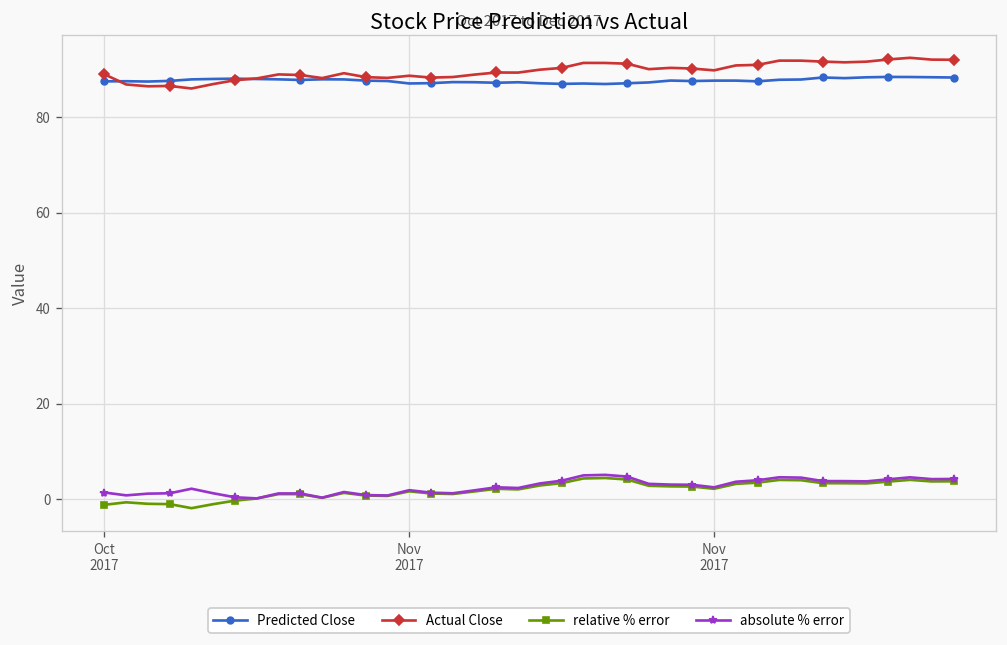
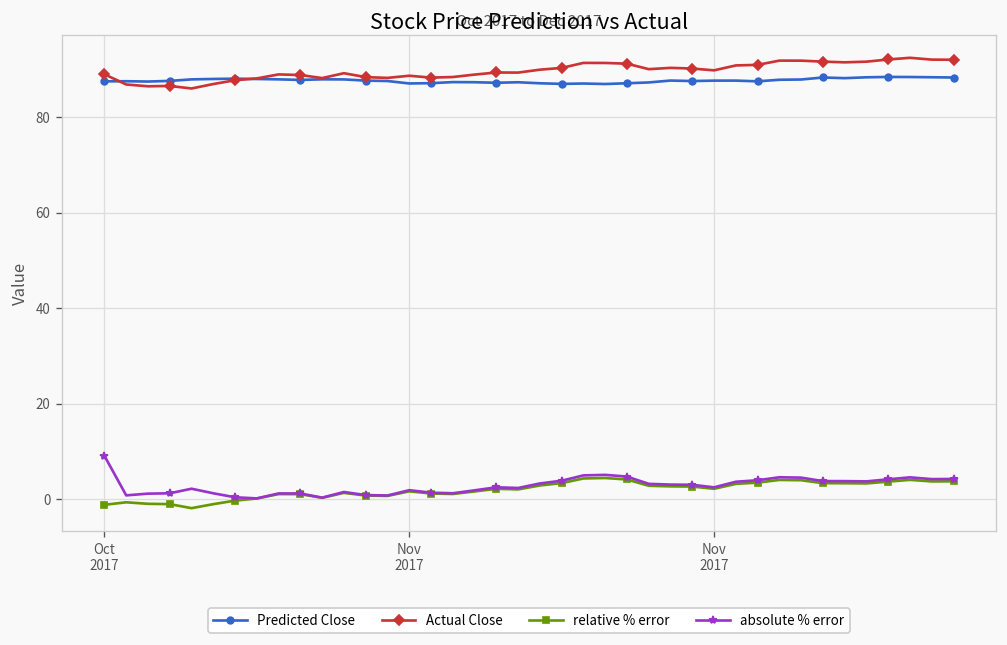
  {
    "Predicted Close": {
      "Oct 2017": 88
    },
    "Actual Close": {
      "Oct 2017": 89
    },
    "relative % error": {
      "Oct 2017": -1
    },
    "absolute % error": {
-     "Oct 2017": 1
+     "Oct 2017": 9
    }
  }
